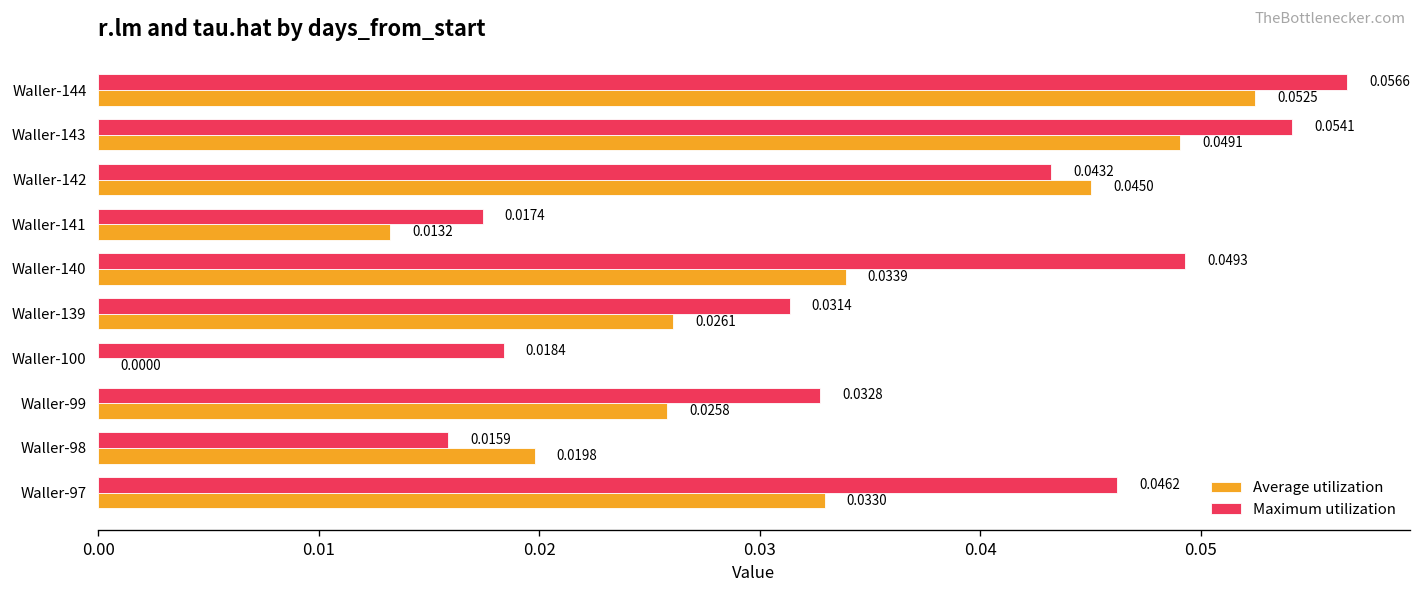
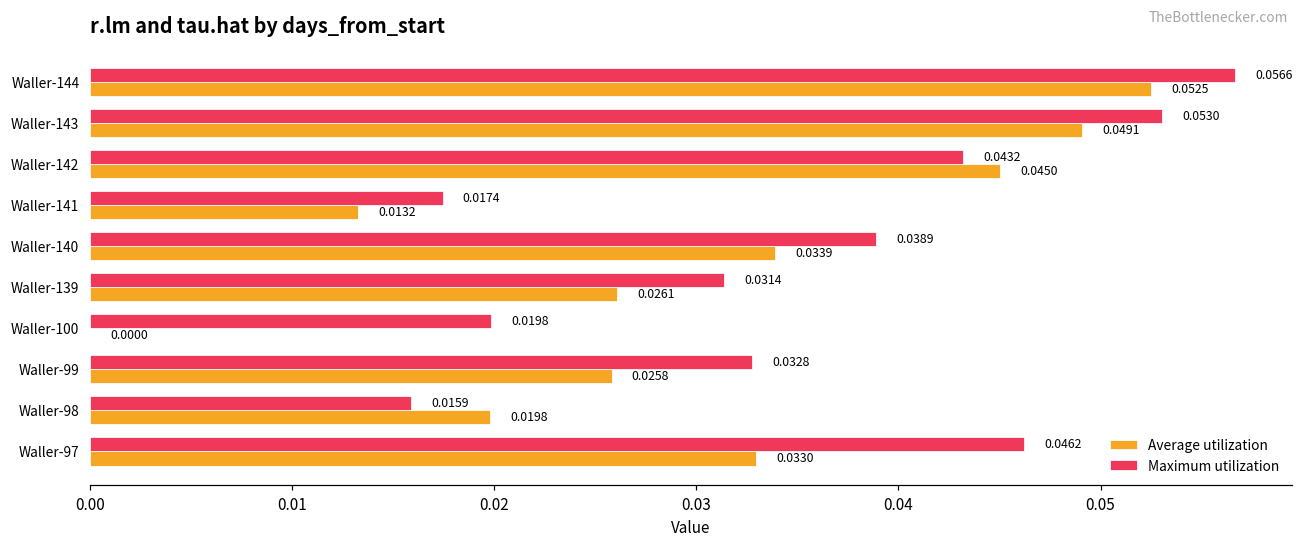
  {
    "Average utilization": {
      "Waller-144": 0.0525,
      "Waller-143": 0.0491,
      "Waller-142": 0.0450,
      "Waller-141": 0.0132,
      "Waller-140": 0.0339,
      "Waller-139": 0.0261,
      "Waller-100": 0.0000,
      "Waller-99": 0.0258,
      "Waller-98": 0.0198,
      "Waller-97": 0.0330
    },
    "Maximum utilization": {
      "Waller-144": 0.0566,
-     "Waller-143": 0.0541,
+     "Waller-143": 0.0530,
      "Waller-142": 0.0432,
      "Waller-141": 0.0174,
-     "Waller-140": 0.0493,
+     "Waller-140": 0.0389,
      "Waller-139": 0.0314,
-     "Waller-100": 0.0184,
+     "Waller-100": 0.0198,
      "Waller-99": 0.0328,
      "Waller-98": 0.0159,
      "Waller-97": 0.0462
    }
  }
